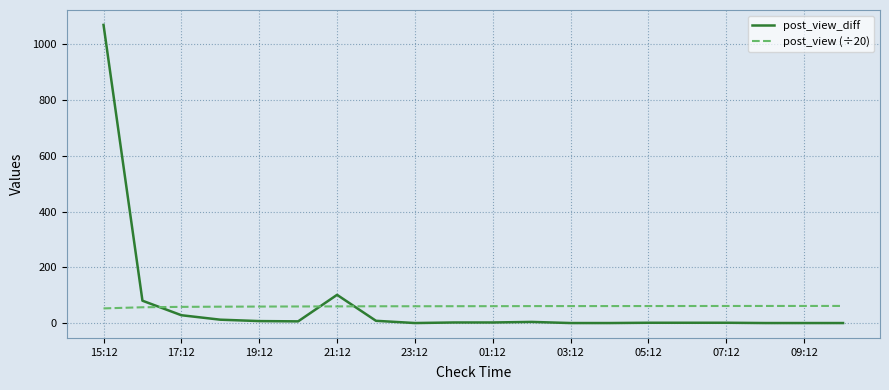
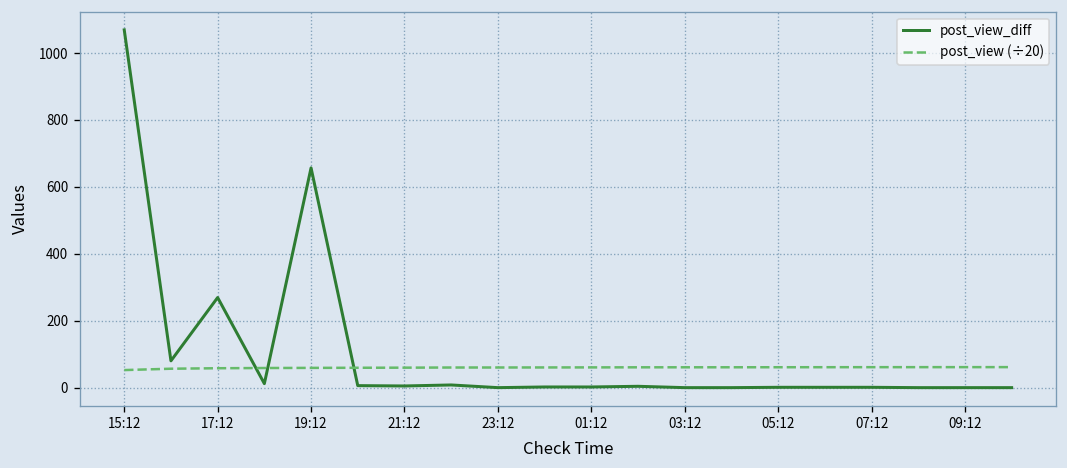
  {
    "post_view_diff": {
      "15:12": 1070,
-     "17:12": 30,
-     "19:12": 10,
-     "21:12": 100,
+     "17:12": 270,
+     "19:12": 660,
+     "21:12": 10,
      "23:12": 0,
      "01:12": 0,
      "03:12": 0,
      "05:12": 0,
      "07:12": 0,
      "09:12": 0
    },
    "post_view (÷20)": {
      "15:12": 50,
      "17:12": 60,
      "19:12": 60,
      "21:12": 60,
      "23:12": 60,
      "01:12": 60,
      "03:12": 60,
      "05:12": 60,
      "07:12": 60,
      "09:12": 60
    }
  }
